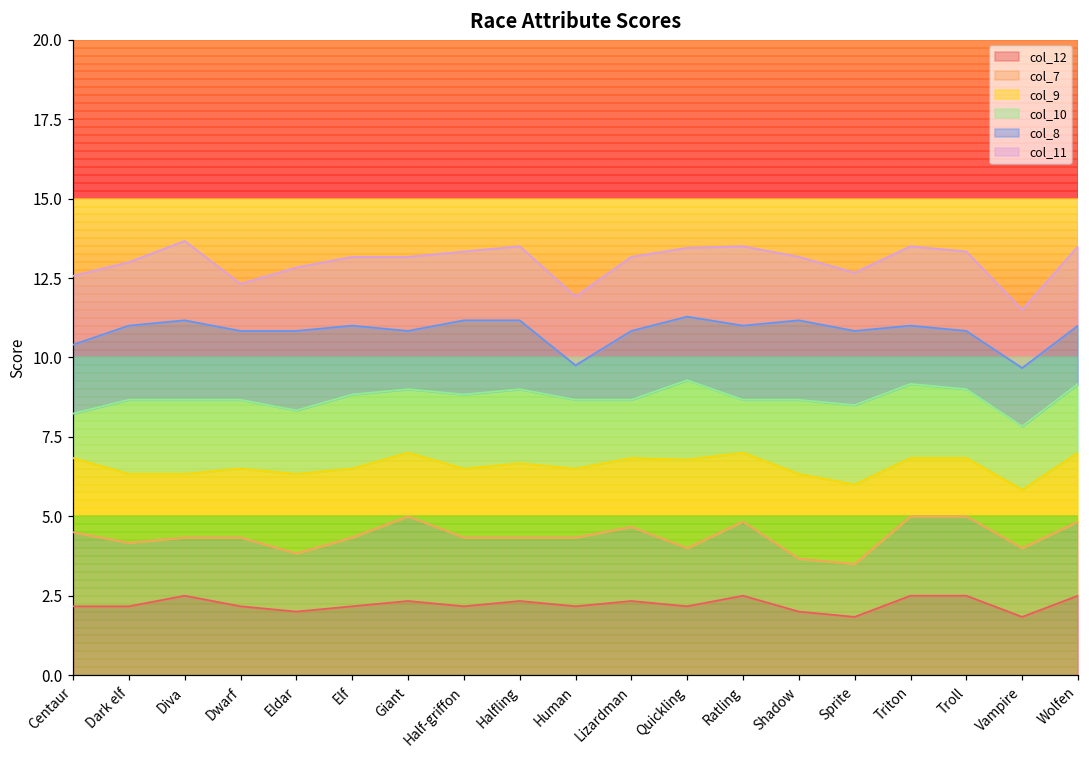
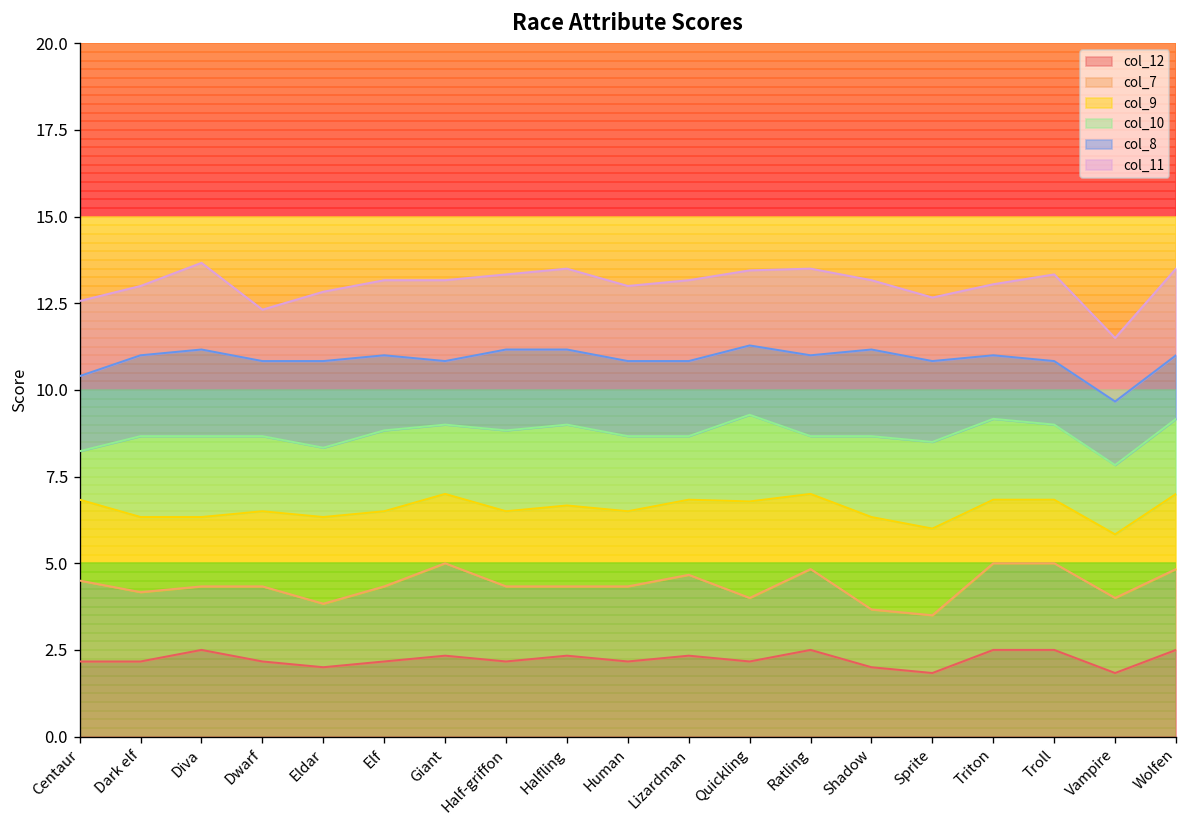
  {
    "col_9": {
      "Centaur": 2.3,
      "Dark elf": 2.2,
      "Diva": 2.0,
      "Dwarf": 2.2,
      "Eldar": 2.5,
      "Elf": 2.2,
      "Giant": 2.0,
      "Half-griffon": 2.2,
      "Halfling": 2.3,
      "Human": 2.2,
      "Lizardman": 2.2,
      "Quickling": 2.8,
      "Ratling": 2.2,
      "Shadow": 2.7,
      "Sprite": 2.5,
      "Triton": 1.8,
      "Troll": 1.8,
      "Vampire": 1.8,
      "Wolfen": 2.2
    },
    "col_10": {
      "Centaur": 1.4,
      "Dark elf": 2.3,
      "Diva": 2.3,
      "Dwarf": 2.2,
      "Eldar": 2.0,
      "Elf": 2.3,
      "Giant": 2.0,
      "Half-griffon": 2.3,
      "Halfling": 2.3,
      "Human": 2.2,
      "Lizardman": 1.8,
      "Quickling": 2.5,
      "Ratling": 1.7,
      "Shadow": 2.3,
      "Sprite": 2.5,
      "Triton": 2.3,
      "Troll": 2.2,
      "Vampire": 2.0,
      "Wolfen": 2.2
    },
    "col_8": {
      "Centaur": 2.2,
      "Dark elf": 2.3,
      "Diva": 2.5,
      "Dwarf": 2.2,
      "Eldar": 2.5,
      "Elf": 2.2,
      "Giant": 1.8,
      "Half-griffon": 2.3,
      "Halfling": 2.2,
-     "Human": 1.1,
+     "Human": 2.2,
      "Lizardman": 2.2,
      "Quickling": 2.0,
      "Ratling": 2.3,
      "Shadow": 2.5,
      "Sprite": 2.3,
      "Triton": 1.8,
      "Troll": 1.8,
      "Vampire": 1.8,
      "Wolfen": 1.8
    },
    "col_11": {
      "Centaur": 2.2,
      "Dark elf": 2.0,
      "Diva": 2.5,
      "Dwarf": 1.5,
      "Eldar": 2.0,
      "Elf": 2.2,
      "Giant": 2.3,
      "Half-griffon": 2.2,
      "Halfling": 2.3,
      "Human": 2.2,
      "Lizardman": 2.3,
      "Quickling": 2.2,
      "Ratling": 2.5,
      "Shadow": 2.0,
      "Sprite": 1.8,
-     "Triton": 2.5,
+     "Triton": 2.1,
      "Troll": 2.5,
      "Vampire": 1.8,
      "Wolfen": 2.5
    }
  }
